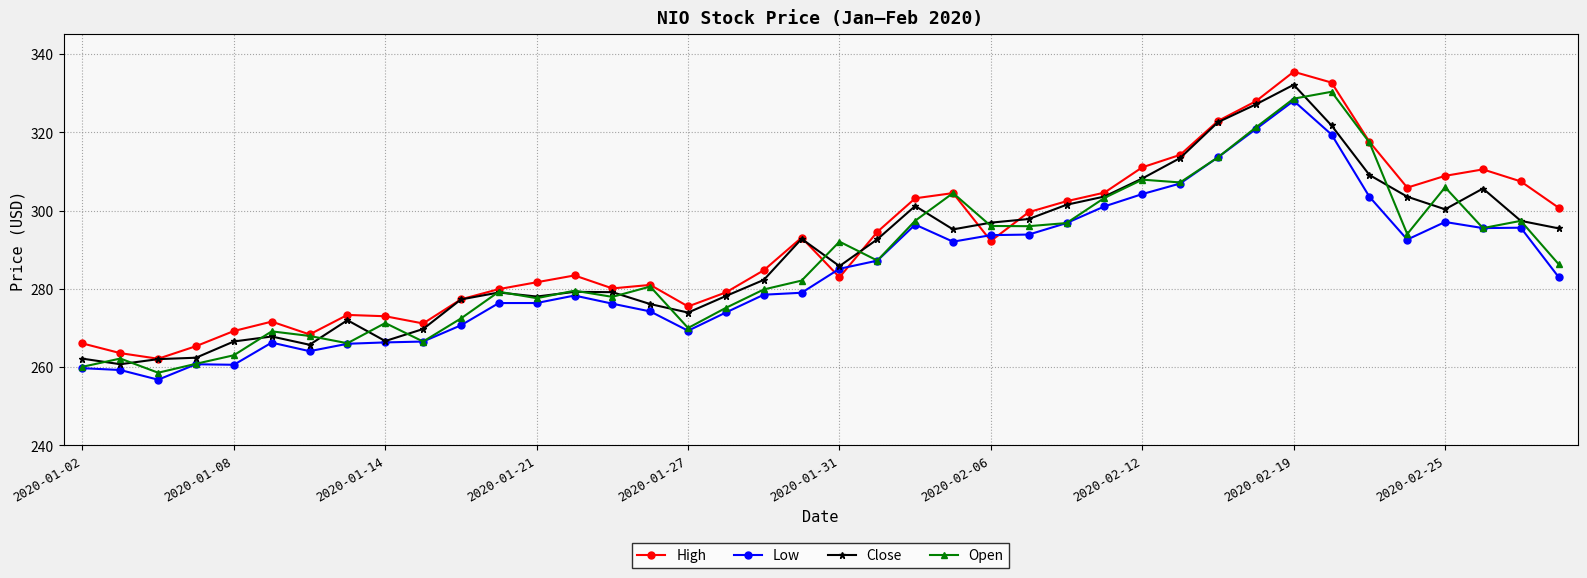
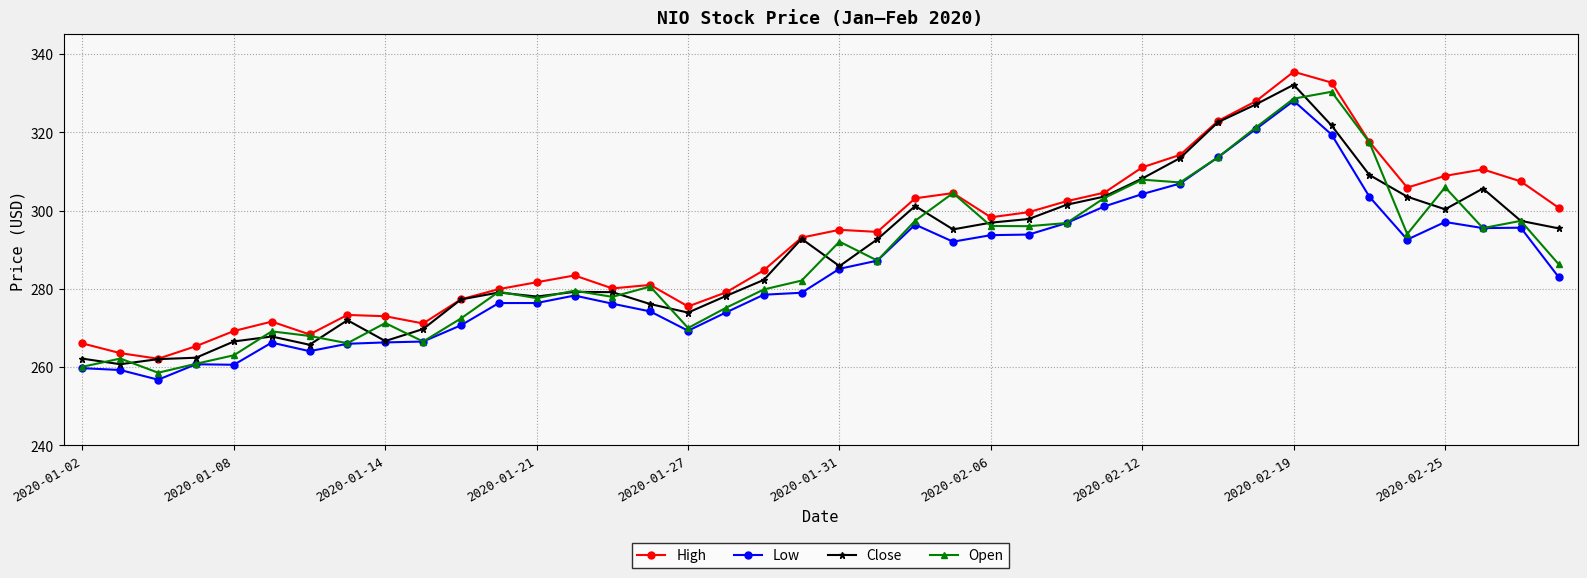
  {
    "High": {
      "2020-01-02": 266,
      "2020-01-08": 269,
      "2020-01-14": 273,
      "2020-01-21": 282,
      "2020-01-27": 276,
-     "2020-01-31": 283,
-     "2020-02-06": 292,
+     "2020-01-31": 295,
+     "2020-02-06": 298,
      "2020-02-12": 311,
      "2020-02-19": 335,
      "2020-02-25": 309
    },
    "Low": {
      "2020-01-08": 261,
      "2020-01-21": 276,
      "2020-01-27": 269,
      "2020-01-31": 285,
      "2020-02-06": 294,
      "2020-02-12": 304,
      "2020-02-25": 297
    },
    "Close": {
      "2020-01-02": 262,
      "2020-01-08": 267,
      "2020-01-27": 274,
      "2020-01-31": 286,
      "2020-02-06": 297,
      "2020-02-19": 332,
      "2020-02-25": 300
    },
    "Open": {
      "2020-01-08": 263,
      "2020-01-14": 271,
      "2020-01-27": 270,
      "2020-01-31": 292,
      "2020-02-06": 296,
      "2020-02-25": 306
    }
  }
